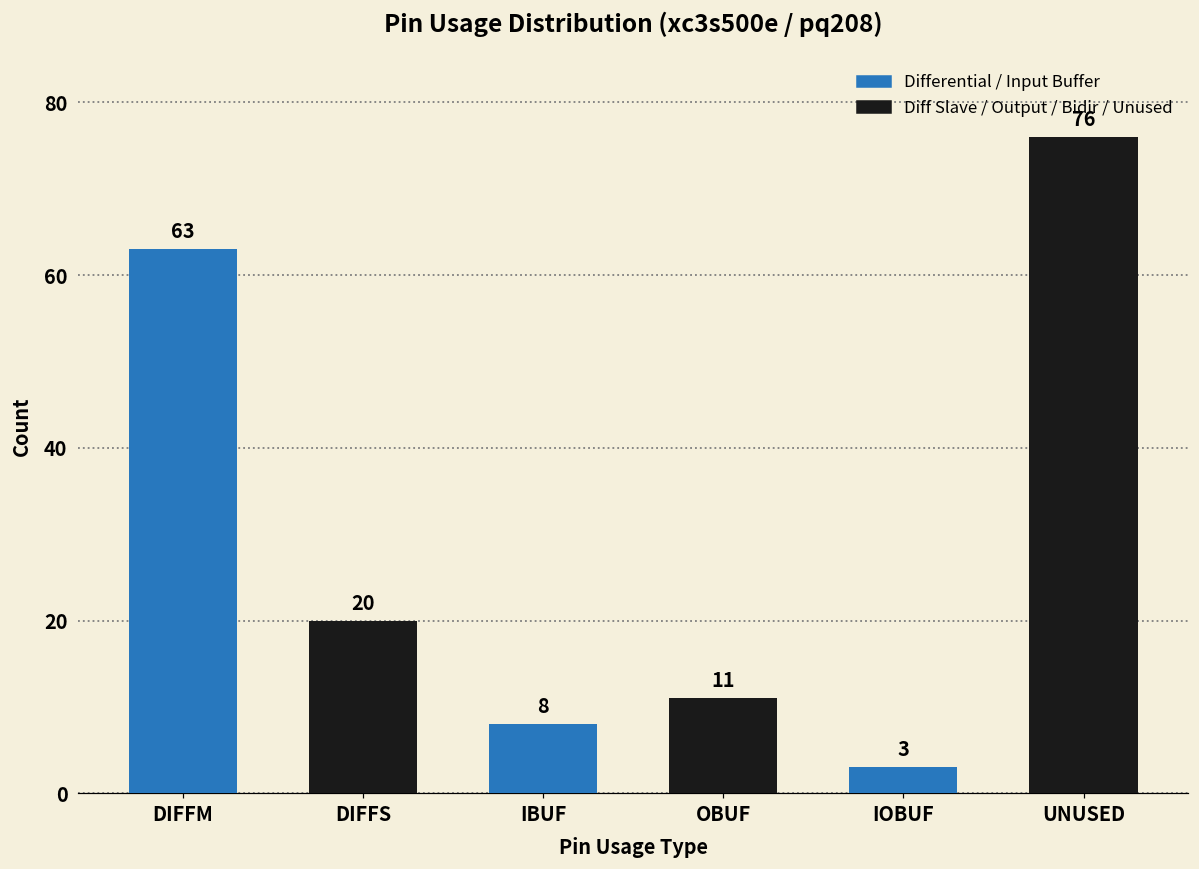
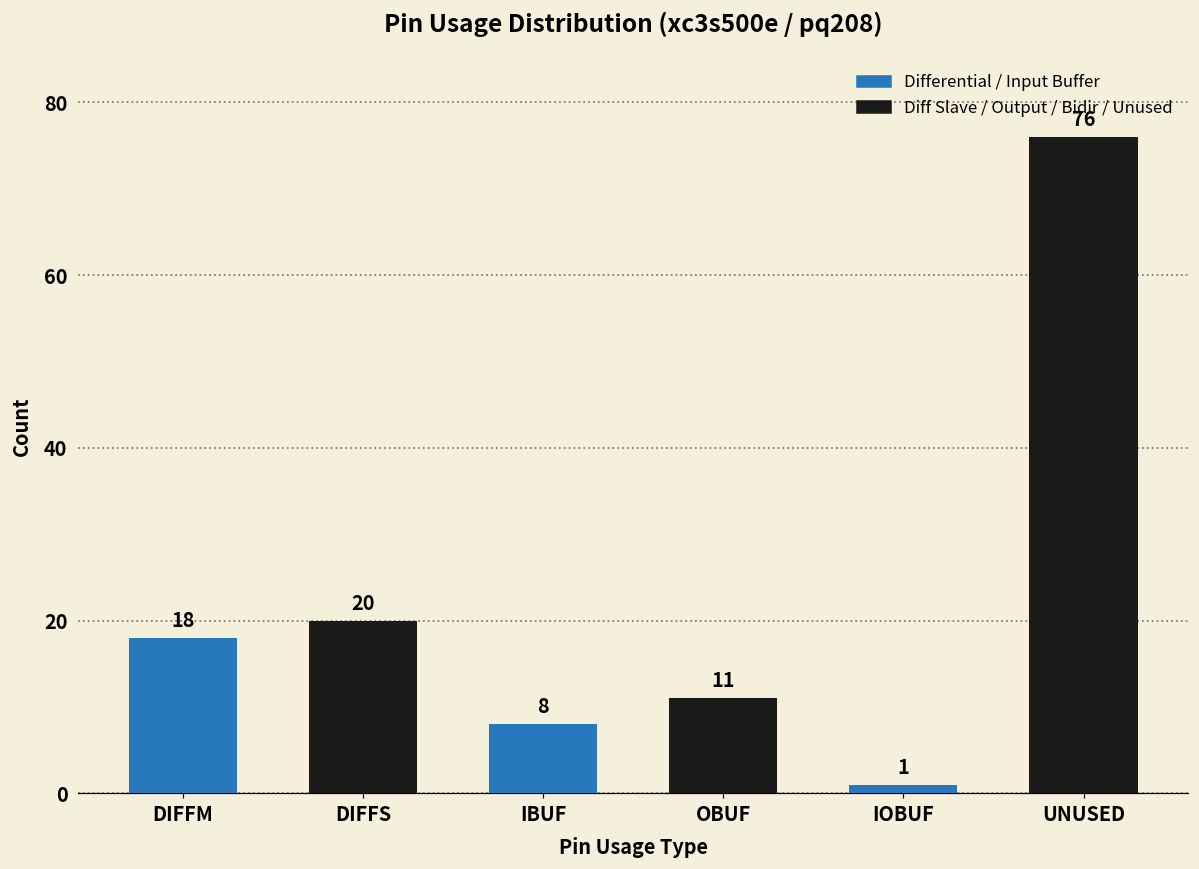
  {
-   "DIFFM": 63,
+   "DIFFM": 18,
    "DIFFS": 20,
    "IBUF": 8,
    "OBUF": 11,
-   "IOBUF": 3,
+   "IOBUF": 1,
    "UNUSED": 76
  }
